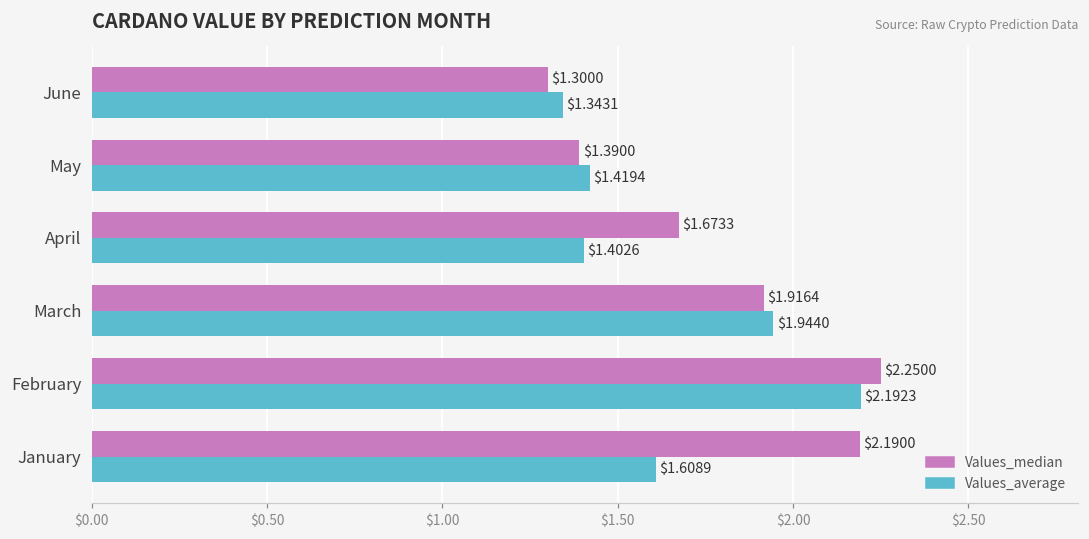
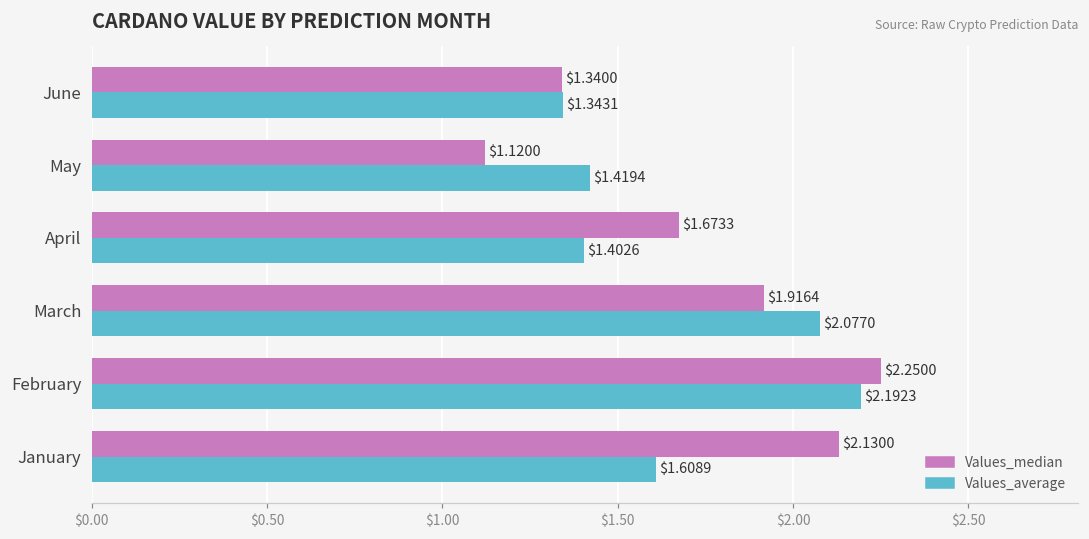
  {
    "Values_median": {
-     "June": "$1.3000",
-     "May": "$1.3900",
+     "June": "$1.3400",
+     "May": "$1.1200",
      "April": "$1.6733",
      "March": "$1.9164",
      "February": "$2.2500",
-     "January": "$2.1900"
+     "January": "$2.1300"
    },
    "Values_average": {
      "June": "$1.3431",
      "May": "$1.4194",
      "April": "$1.4026",
-     "March": "$1.9440",
+     "March": "$2.0770",
      "February": "$2.1923",
      "January": "$1.6089"
    }
  }
